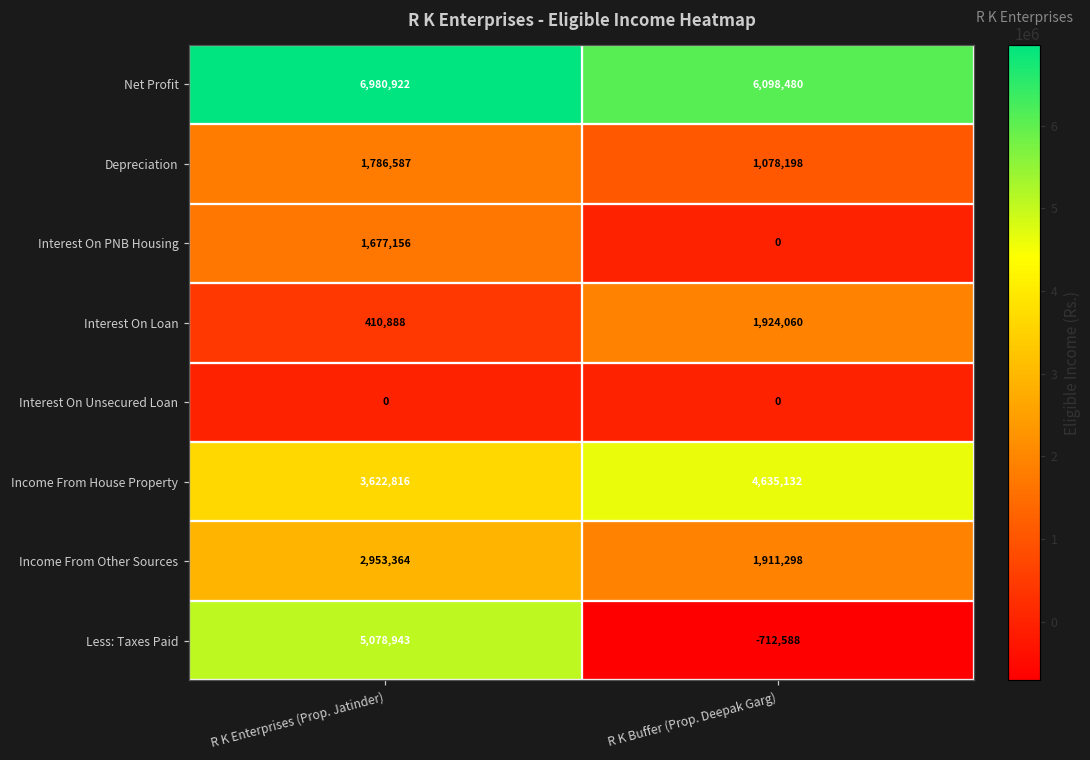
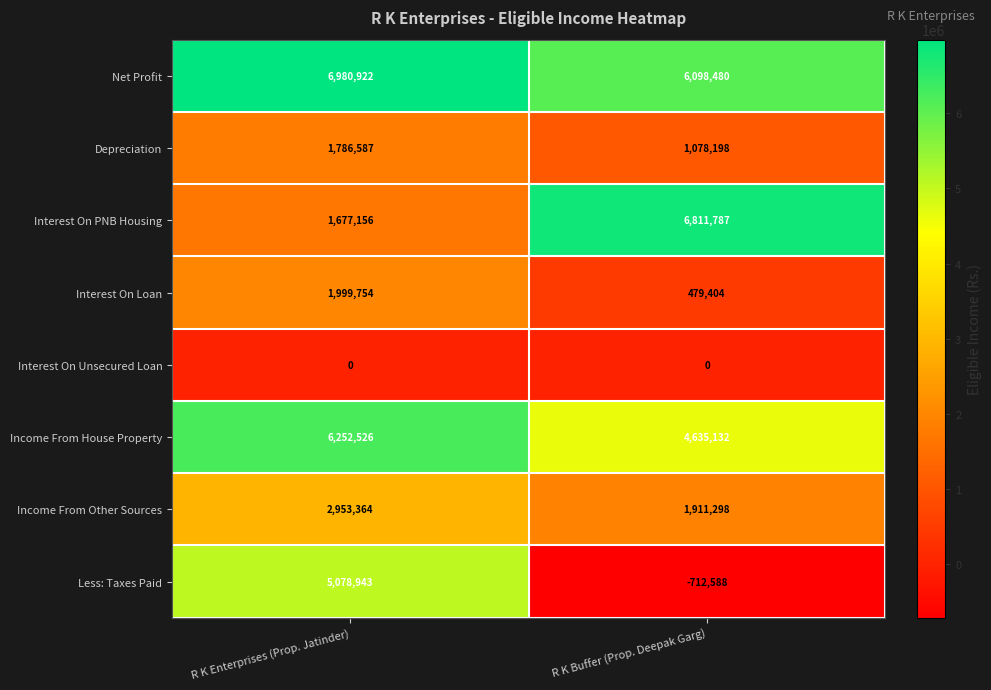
  {
    "Net Profit": {
      "R K Enterprises (Prop. Jatinder)": "6,980,922",
      "R K Buffer (Prop. Deepak Garg)": "6,098,480"
    },
    "Depreciation": {
      "R K Enterprises (Prop. Jatinder)": "1,786,587",
      "R K Buffer (Prop. Deepak Garg)": "1,078,198"
    },
    "Interest On PNB Housing": {
      "R K Enterprises (Prop. Jatinder)": "1,677,156",
-     "R K Buffer (Prop. Deepak Garg)": "0"
+     "R K Buffer (Prop. Deepak Garg)": "6,811,787"
    },
    "Interest On Loan": {
-     "R K Enterprises (Prop. Jatinder)": "410,888",
-     "R K Buffer (Prop. Deepak Garg)": "1,924,060"
+     "R K Enterprises (Prop. Jatinder)": "1,999,754",
+     "R K Buffer (Prop. Deepak Garg)": "479,404"
    },
    "Interest On Unsecured Loan": {
      "R K Enterprises (Prop. Jatinder)": "0",
      "R K Buffer (Prop. Deepak Garg)": "0"
    },
    "Income From House Property": {
-     "R K Enterprises (Prop. Jatinder)": "3,622,816",
+     "R K Enterprises (Prop. Jatinder)": "6,252,526",
      "R K Buffer (Prop. Deepak Garg)": "4,635,132"
    },
    "Income From Other Sources": {
      "R K Enterprises (Prop. Jatinder)": "2,953,364",
      "R K Buffer (Prop. Deepak Garg)": "1,911,298"
    },
    "Less: Taxes Paid": {
      "R K Enterprises (Prop. Jatinder)": "5,078,943",
      "R K Buffer (Prop. Deepak Garg)": "-712,588"
    }
  }
